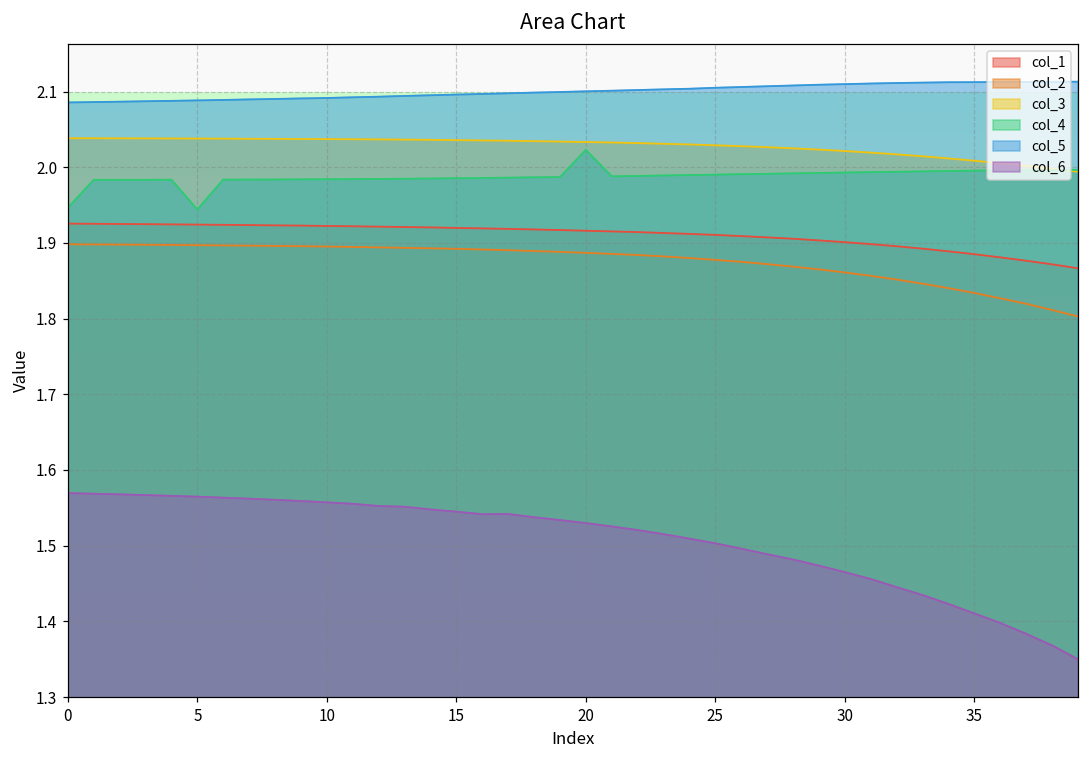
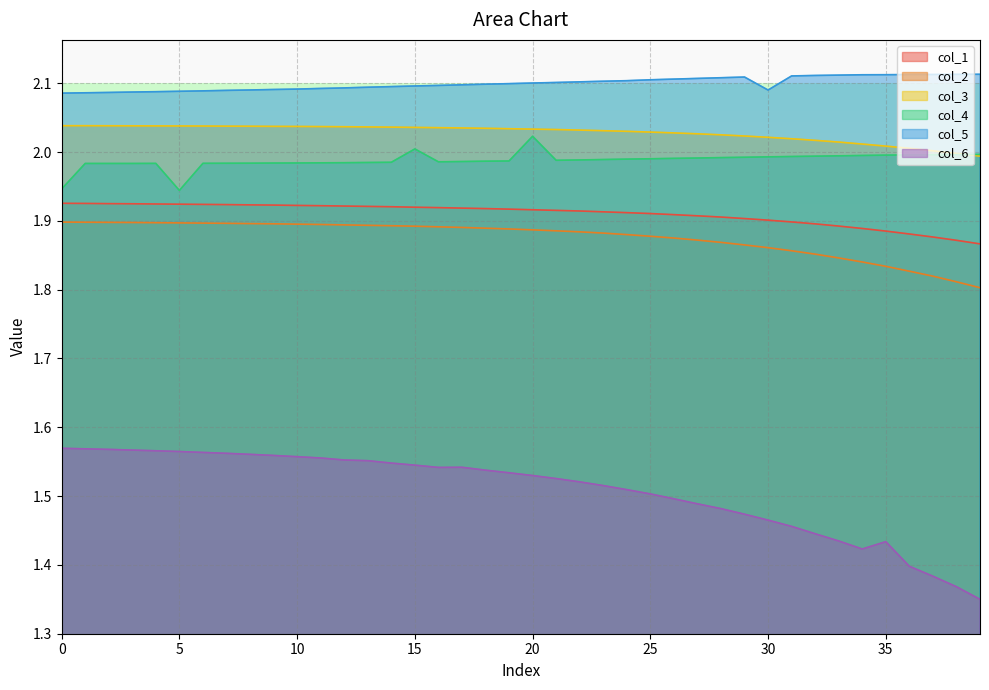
  {
    "col_4": {
      "0": 1.95,
      "5": 1.94,
      "10": 1.98,
-     "15": 1.99,
+     "15": 2.00,
      "20": 2.02,
      "25": 1.99,
      "30": 1.99,
      "35": 2.00
    },
    "col_5": {
      "0": 2.09,
      "5": 2.09,
      "10": 2.09,
      "15": 2.10,
      "20": 2.10,
      "25": 2.11,
-     "30": 2.11,
+     "30": 2.09,
      "35": 2.11
    },
    "col_6": {
      "0": 1.57,
      "5": 1.56,
      "10": 1.56,
      "15": 1.54,
      "20": 1.53,
      "25": 1.50,
      "30": 1.47,
-     "35": 1.41
+     "35": 1.43
    }
  }
